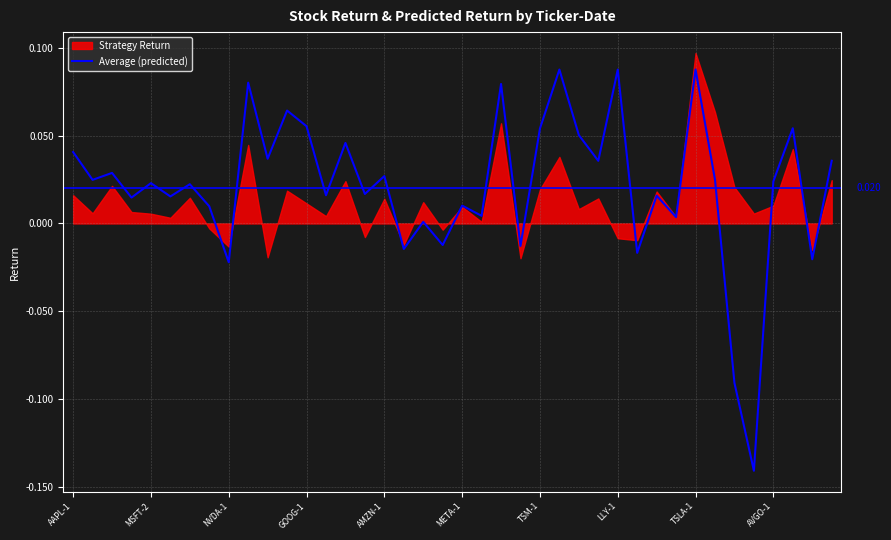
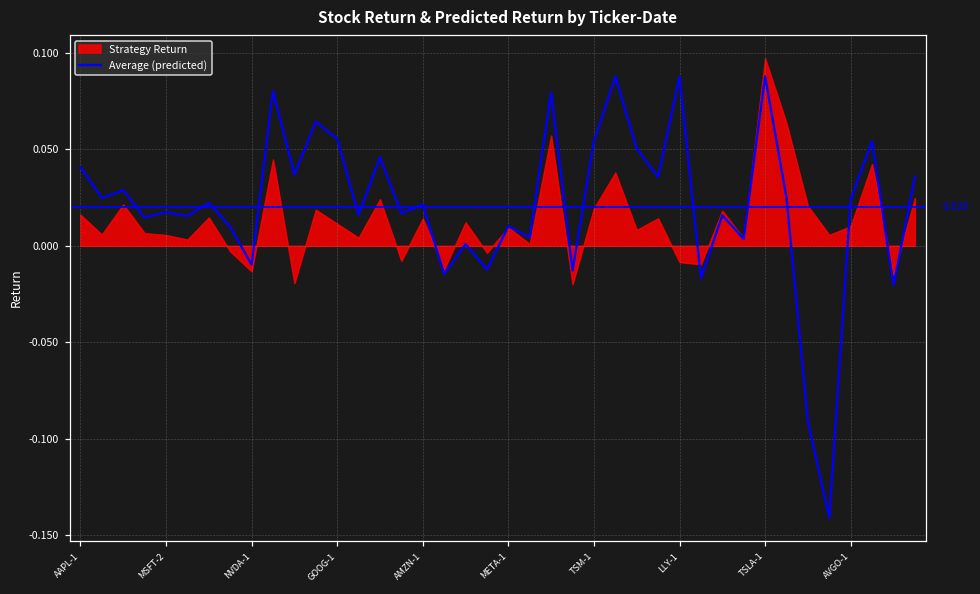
  {
    "Average (predicted)": {
      "AAPL-1": 0.041,
-     "MSFT-2": 0.023,
-     "NVDA-1": -0.022,
+     "MSFT-2": 0.017,
+     "NVDA-1": -0.010,
      "GOOG-1": 0.055,
-     "AMZN-1": 0.027,
+     "AMZN-1": 0.021,
      "TSM-1": 0.054,
      "LLY-1": 0.088,
      "TSLA-1": 0.088,
      "AVGO-1": 0.024
    },
    "Strategy Return": {
      "AAPL-1": 0.016,
      "MSFT-2": 0.006,
      "GOOG-1": 0.011,
      "AMZN-1": 0.014,
      "TSM-1": 0.019,
      "TSLA-1": 0.097,
      "AVGO-1": 0.010
    }
  }
